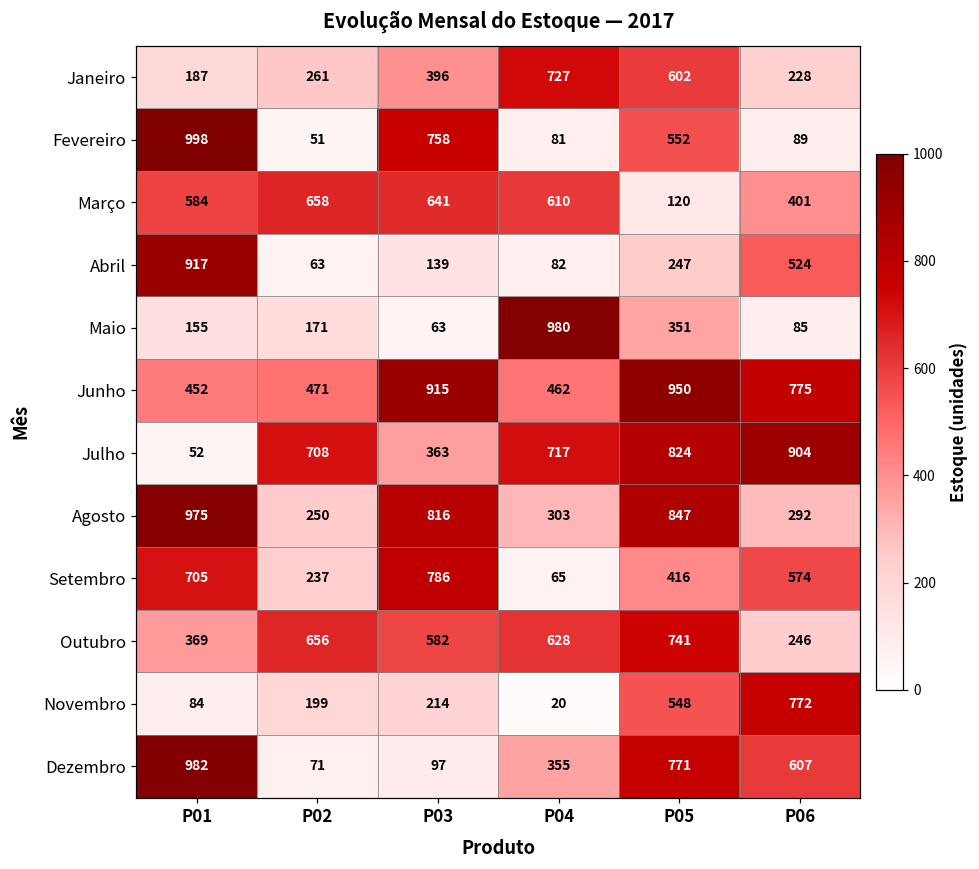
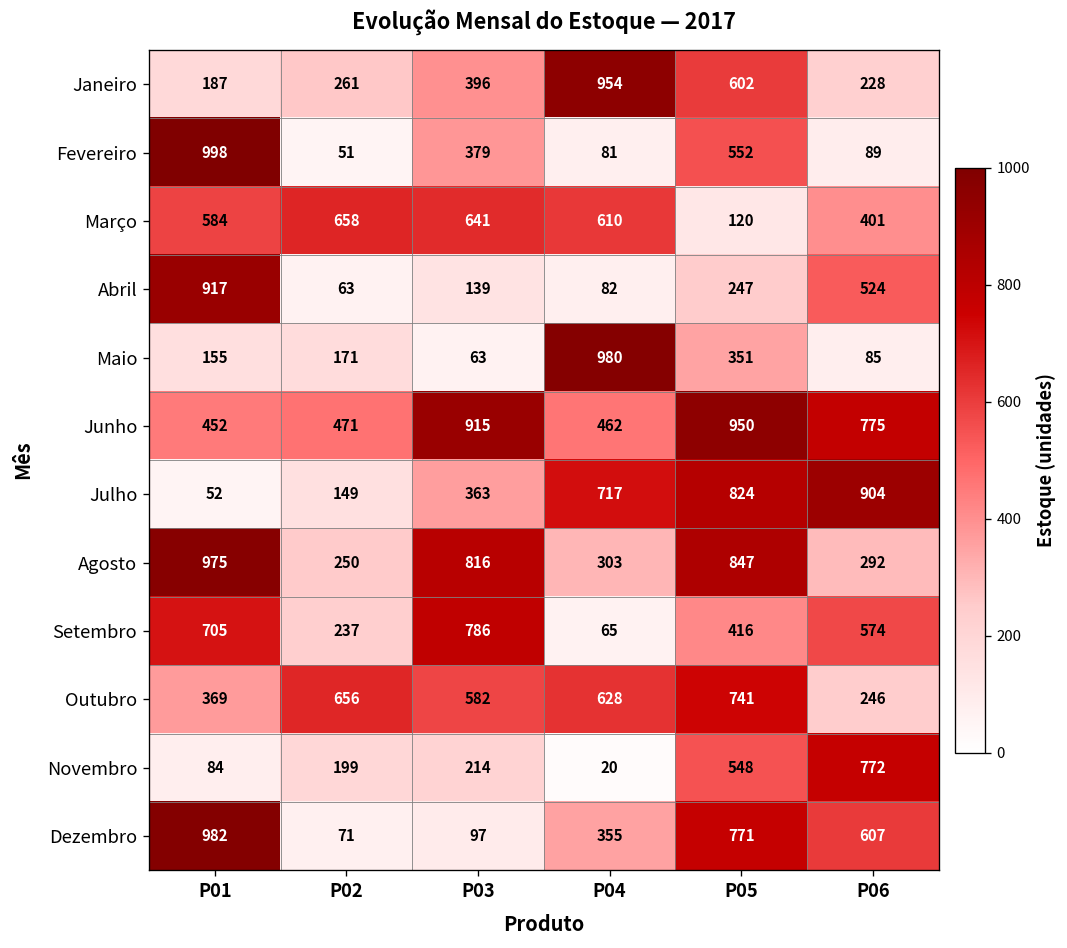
  {
    "Janeiro": {
      "P01": 187,
      "P02": 261,
      "P03": 396,
-     "P04": 727,
+     "P04": 954,
      "P05": 602,
      "P06": 228
    },
    "Fevereiro": {
      "P01": 998,
      "P02": 51,
-     "P03": 758,
+     "P03": 379,
      "P04": 81,
      "P05": 552,
      "P06": 89
    },
    "Março": {
      "P01": 584,
      "P02": 658,
      "P03": 641,
      "P04": 610,
      "P05": 120,
      "P06": 401
    },
    "Abril": {
      "P01": 917,
      "P02": 63,
      "P03": 139,
      "P04": 82,
      "P05": 247,
      "P06": 524
    },
    "Maio": {
      "P01": 155,
      "P02": 171,
      "P03": 63,
      "P04": 980,
      "P05": 351,
      "P06": 85
    },
    "Junho": {
      "P01": 452,
      "P02": 471,
      "P03": 915,
      "P04": 462,
      "P05": 950,
      "P06": 775
    },
    "Julho": {
      "P01": 52,
-     "P02": 708,
+     "P02": 149,
      "P03": 363,
      "P04": 717,
      "P05": 824,
      "P06": 904
    },
    "Agosto": {
      "P01": 975,
      "P02": 250,
      "P03": 816,
      "P04": 303,
      "P05": 847,
      "P06": 292
    },
    "Setembro": {
      "P01": 705,
      "P02": 237,
      "P03": 786,
      "P04": 65,
      "P05": 416,
      "P06": 574
    },
    "Outubro": {
      "P01": 369,
      "P02": 656,
      "P03": 582,
      "P04": 628,
      "P05": 741,
      "P06": 246
    },
    "Novembro": {
      "P01": 84,
      "P02": 199,
      "P03": 214,
      "P04": 20,
      "P05": 548,
      "P06": 772
    },
    "Dezembro": {
      "P01": 982,
      "P02": 71,
      "P03": 97,
      "P04": 355,
      "P05": 771,
      "P06": 607
    }
  }
